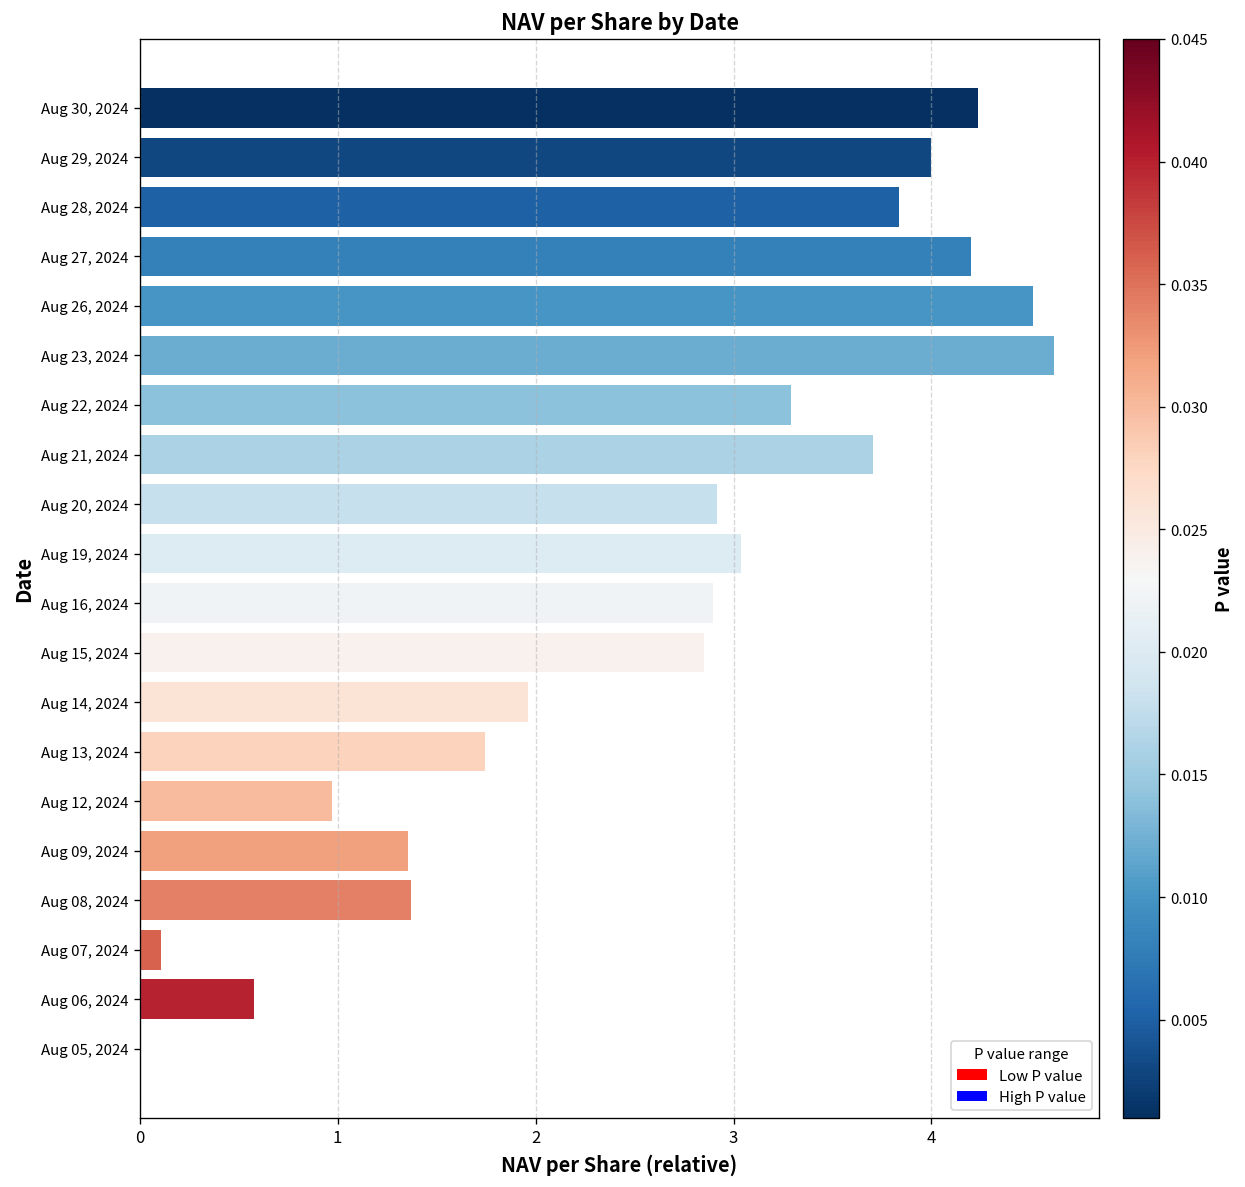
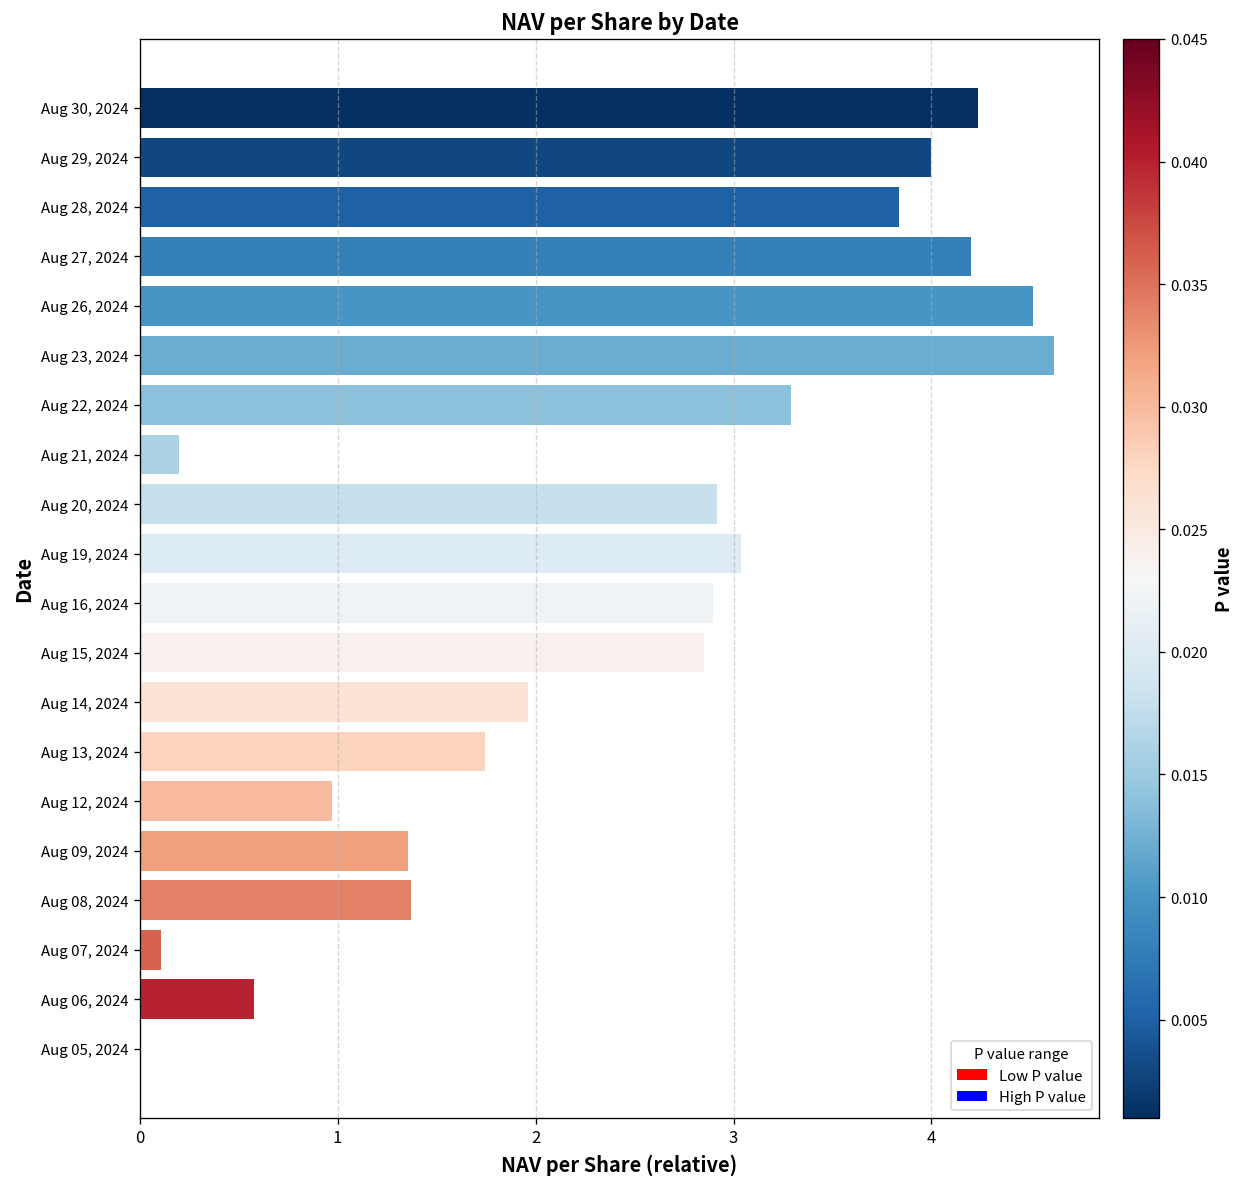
  {
    "Aug 30, 2024": 4.23,
    "Aug 29, 2024": 4.00,
    "Aug 28, 2024": 3.83,
    "Aug 27, 2024": 4.20,
    "Aug 26, 2024": 4.51,
    "Aug 23, 2024": 4.62,
    "Aug 22, 2024": 3.29,
-   "Aug 21, 2024": 3.70,
+   "Aug 21, 2024": 0.20,
    "Aug 20, 2024": 2.92,
    "Aug 19, 2024": 3.04,
    "Aug 16, 2024": 2.90,
    "Aug 15, 2024": 2.85,
    "Aug 14, 2024": 1.96,
    "Aug 13, 2024": 1.75,
    "Aug 12, 2024": 0.97,
    "Aug 09, 2024": 1.36,
    "Aug 08, 2024": 1.37,
    "Aug 07, 2024": 0.11,
    "Aug 06, 2024": 0.58,
    "Aug 05, 2024": 0.00
  }
